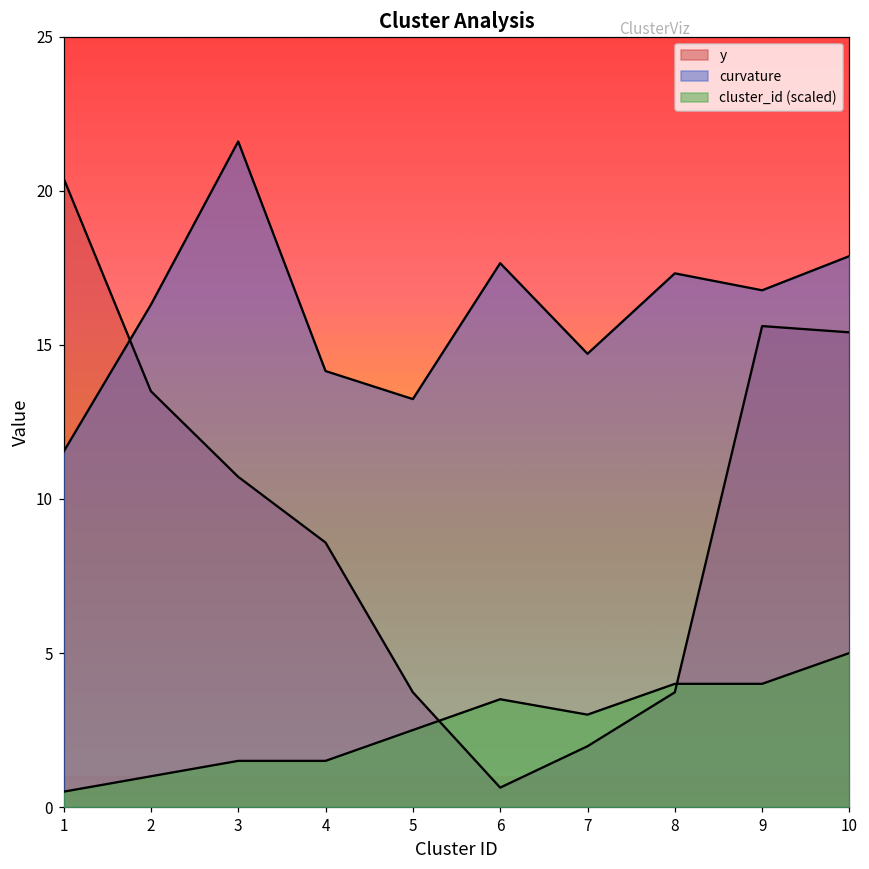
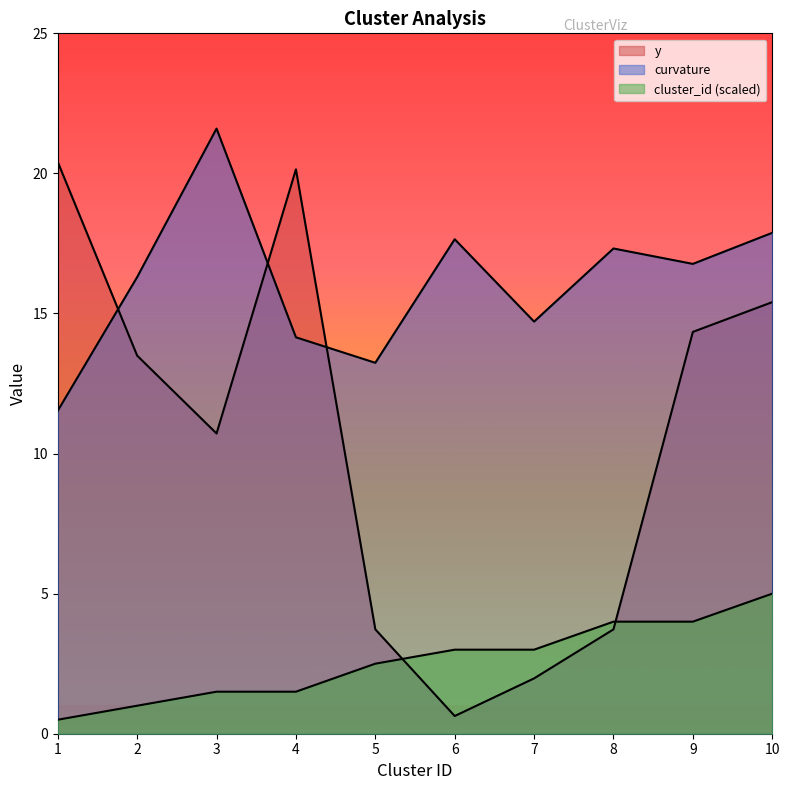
  {
    "y": {
      "1": 20.4,
      "2": 13.5,
      "3": 10.7,
-     "4": 8.6,
+     "4": 20.1,
      "5": 3.7,
      "6": 0.6,
      "7": 2.0,
      "8": 3.7,
-     "9": 15.6,
+     "9": 14.3,
      "10": 15.4
    },
    "curvature": {
      "1": 11.5,
      "2": 16.3,
      "3": 21.6,
      "4": 14.2,
      "5": 13.2,
      "6": 17.7,
      "7": 14.7,
      "8": 17.3,
      "9": 16.8,
      "10": 17.9
    },
    "cluster_id (scaled)": {
      "1": 0.5,
      "2": 1.0,
      "3": 1.5,
      "4": 1.5,
      "5": 2.5,
-     "6": 3.5,
+     "6": 3.0,
      "7": 3.0,
      "8": 4.0,
      "9": 4.0,
      "10": 5.0
    }
  }
